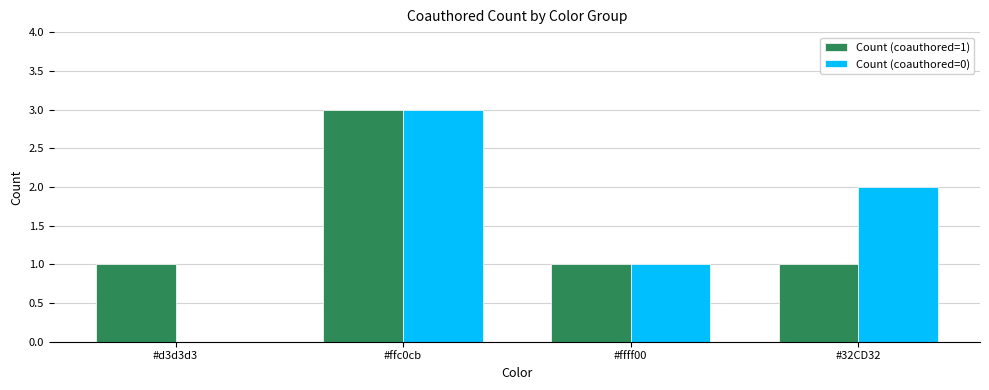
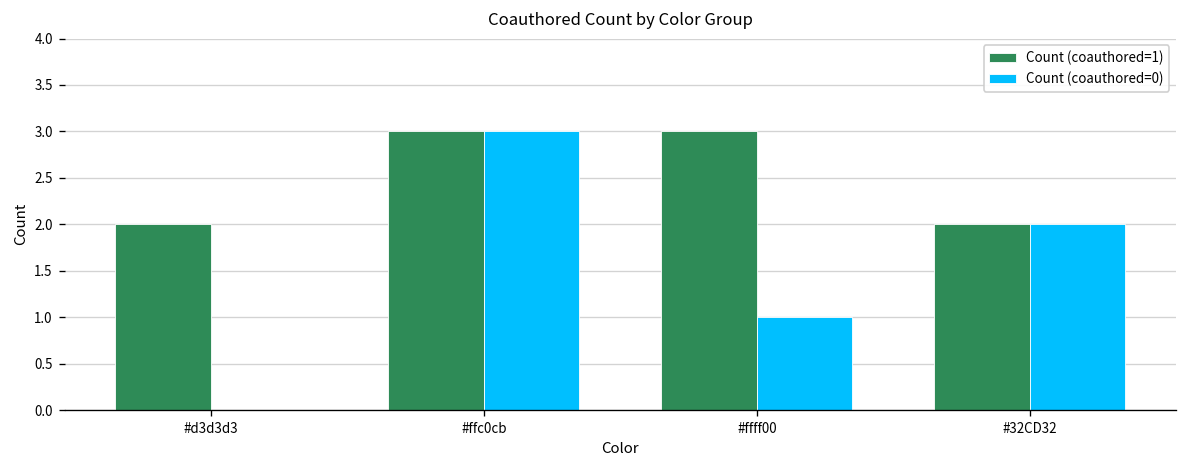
  {
    "Count (coauthored=1)": {
-     "#d3d3d3": 1,
+     "#d3d3d3": 2,
      "#ffc0cb": 3,
-     "#ffff00": 1,
-     "#32CD32": 1
+     "#ffff00": 3,
+     "#32CD32": 2
    },
    "Count (coauthored=0)": {
      "#d3d3d3": 0,
      "#ffc0cb": 3,
      "#ffff00": 1,
      "#32CD32": 2
    }
  }
